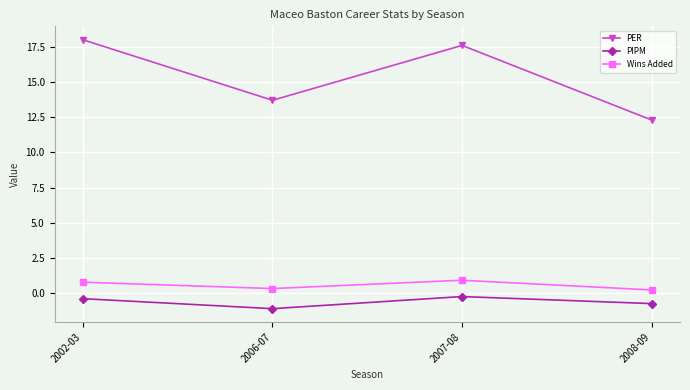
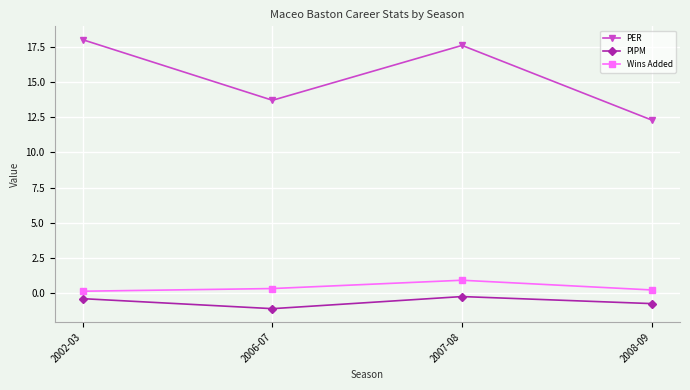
  {
    "Wins Added": {
-     "2002-03": 0.8,
+     "2002-03": 0.1,
      "2006-07": 0.3,
      "2007-08": 0.9,
      "2008-09": 0.2
    }
  }
